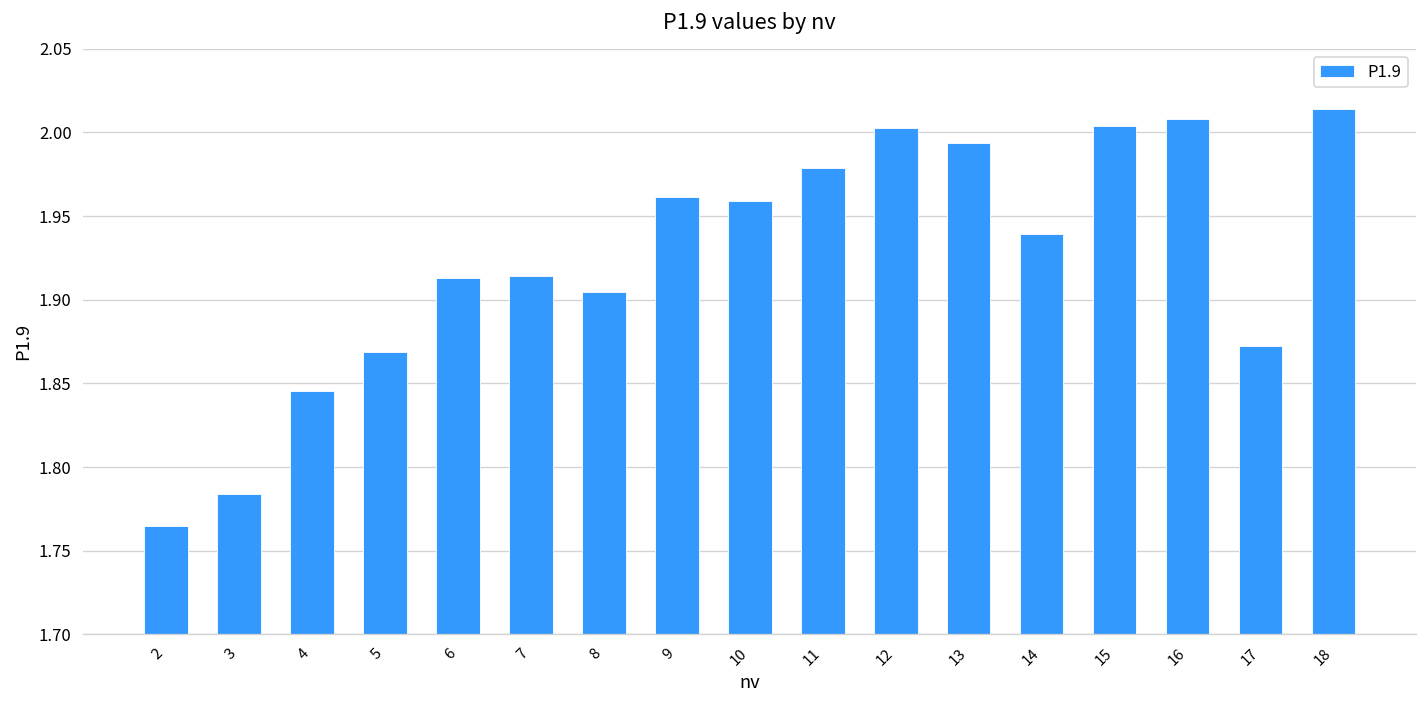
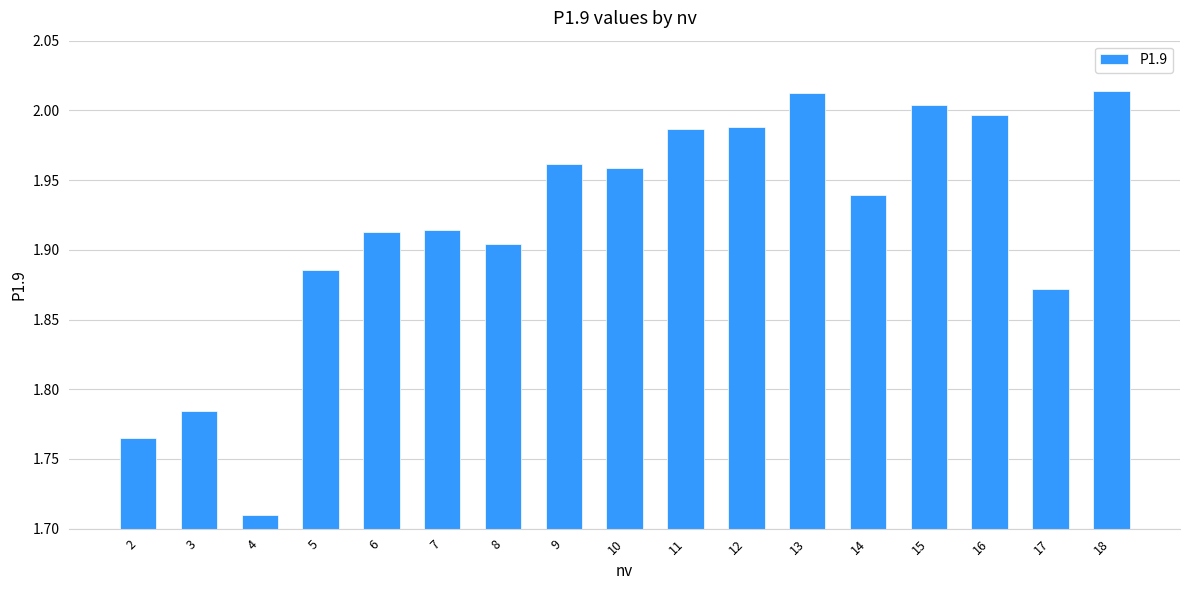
  {
    "2": 1.765,
    "3": 1.784,
-   "4": 1.846,
-   "5": 1.869,
+   "4": 1.710,
+   "5": 1.885,
    "6": 1.913,
    "7": 1.914,
    "8": 1.904,
    "9": 1.961,
    "10": 1.959,
-   "11": 1.979,
-   "12": 2.003,
-   "13": 1.994,
+   "11": 1.987,
+   "12": 1.988,
+   "13": 2.012,
    "14": 1.939,
    "15": 2.004,
-   "16": 2.008,
+   "16": 1.997,
    "17": 1.872,
    "18": 2.014
  }
